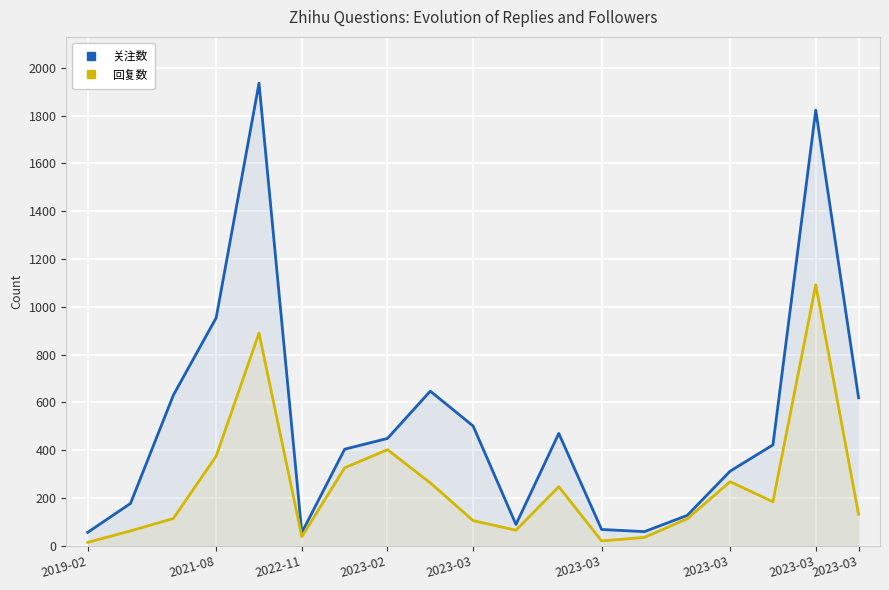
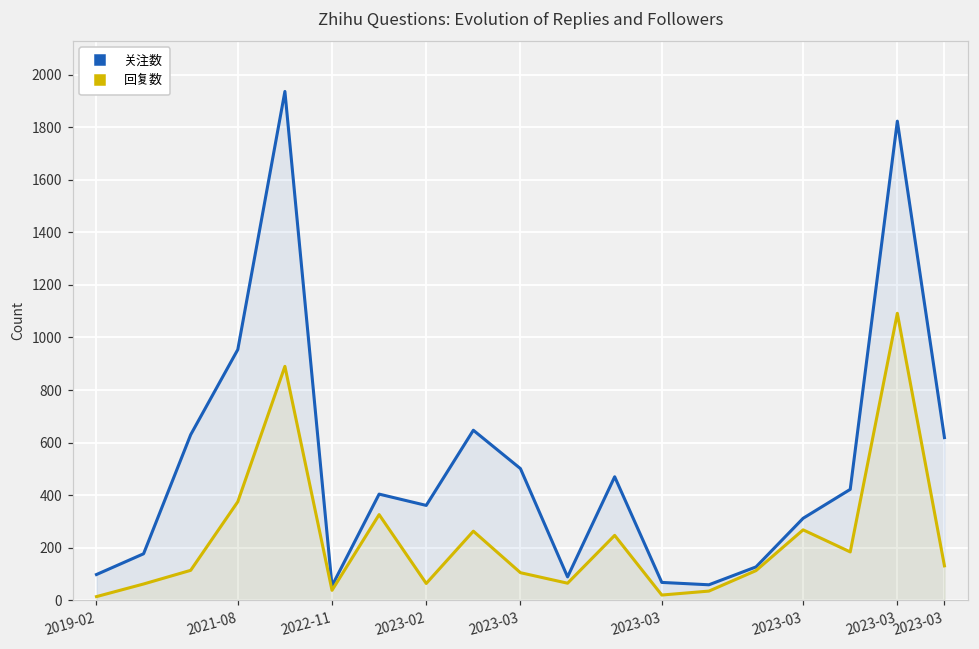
  {
    "关注数": {
-     "2019-02": 60,
+     "2019-02": 100,
      "2021-08": 950,
      "2022-11": 60,
-     "2023-02": 450
+     "2023-02": 360
    },
    "回复数": {
      "2019-02": 10,
      "2021-08": 380,
      "2022-11": 40,
-     "2023-02": 400
+     "2023-02": 60
    }
  }
